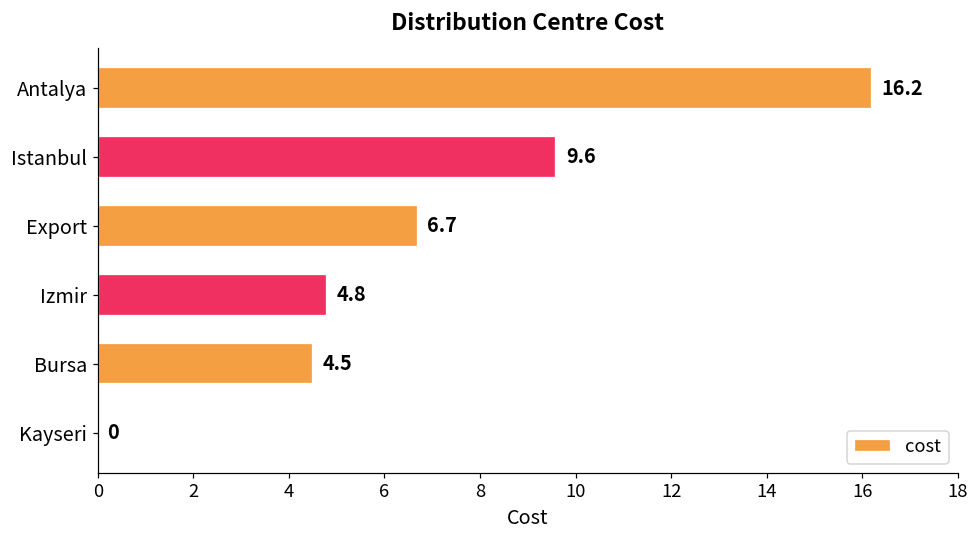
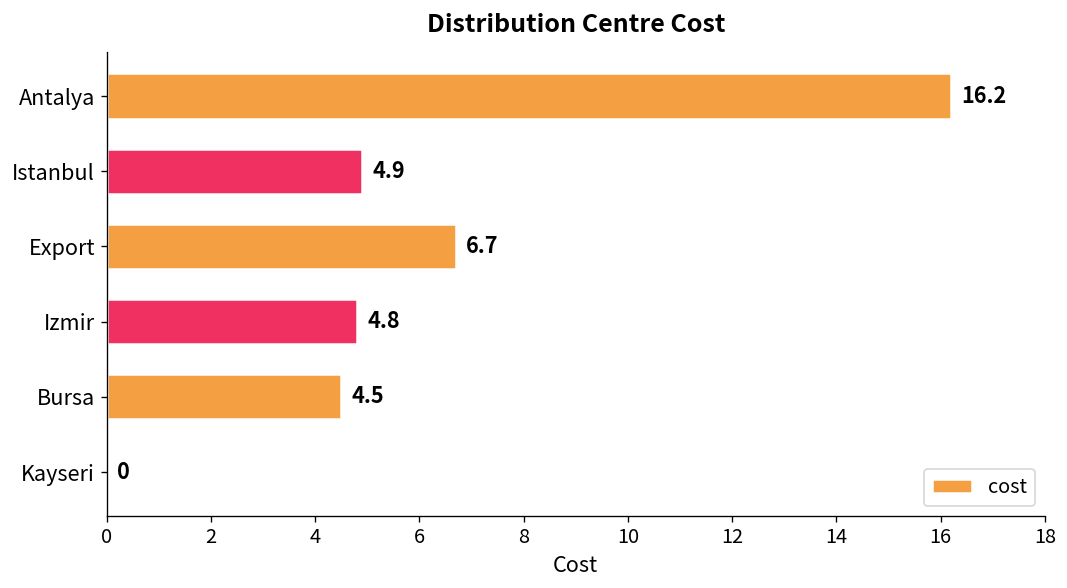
  {
    "Antalya": 16.2,
-   "Istanbul": 9.6,
+   "Istanbul": 4.9,
    "Export": 6.7,
    "Izmir": 4.8,
    "Bursa": 4.5,
    "Kayseri": 0
  }
